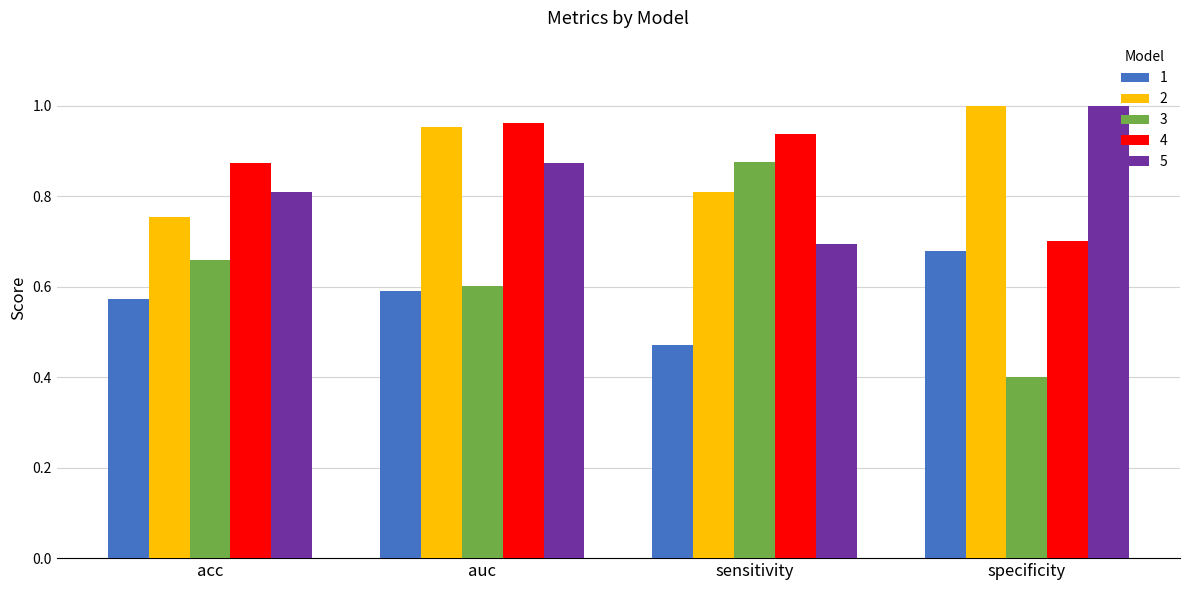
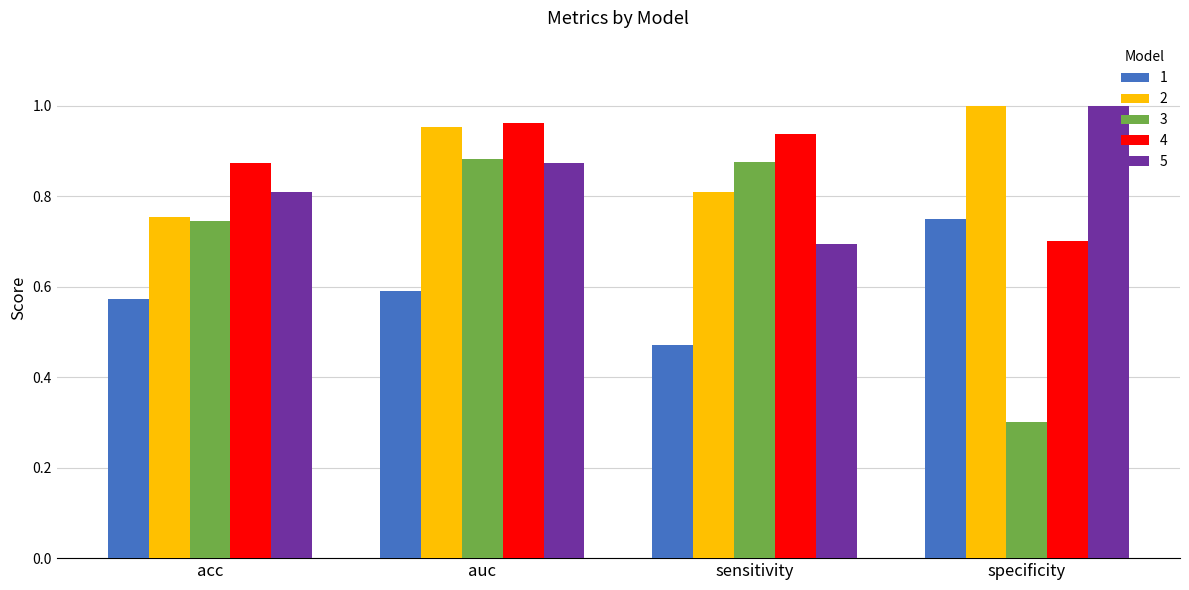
  {
    "1": {
      "acc": 0.57,
      "auc": 0.59,
      "sensitivity": 0.47,
-     "specificity": 0.68
+     "specificity": 0.75
    },
    "2": {
      "acc": 0.75,
      "auc": 0.95,
      "sensitivity": 0.81,
      "specificity": 1.00
    },
    "3": {
-     "acc": 0.66,
-     "auc": 0.60,
+     "acc": 0.75,
+     "auc": 0.88,
      "sensitivity": 0.88,
-     "specificity": 0.4
+     "specificity": 0.3
    },
    "4": {
      "acc": 0.87,
      "auc": 0.96,
      "sensitivity": 0.94,
      "specificity": 0.70
    },
    "5": {
      "acc": 0.81,
      "auc": 0.87,
      "sensitivity": 0.70,
      "specificity": 1.00
    }
  }
